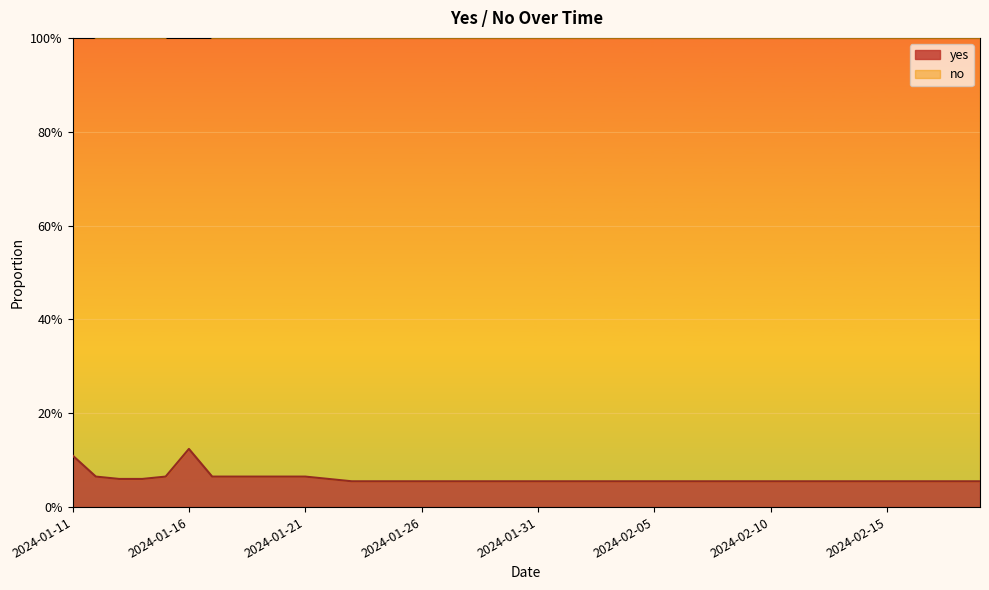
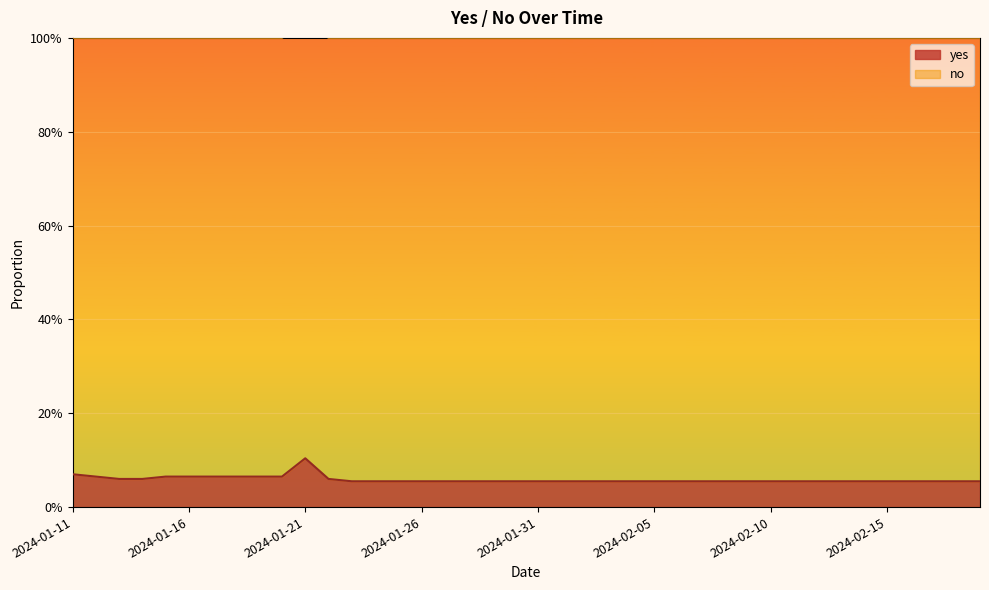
  {
    "yes": {
-     "2024-01-11": "11%",
-     "2024-01-16": "12%",
-     "2024-01-21": "7%",
+     "2024-01-11": "7%",
+     "2024-01-16": "7%",
+     "2024-01-21": "10%",
      "2024-01-26": "6%",
      "2024-01-31": "6%",
      "2024-02-05": "6%",
      "2024-02-10": "6%",
      "2024-02-15": "6%"
    },
    "no": {
      "2024-01-26": "95%",
      "2024-01-31": "95%",
      "2024-02-05": "95%",
      "2024-02-10": "95%",
      "2024-02-15": "95%"
    }
  }
